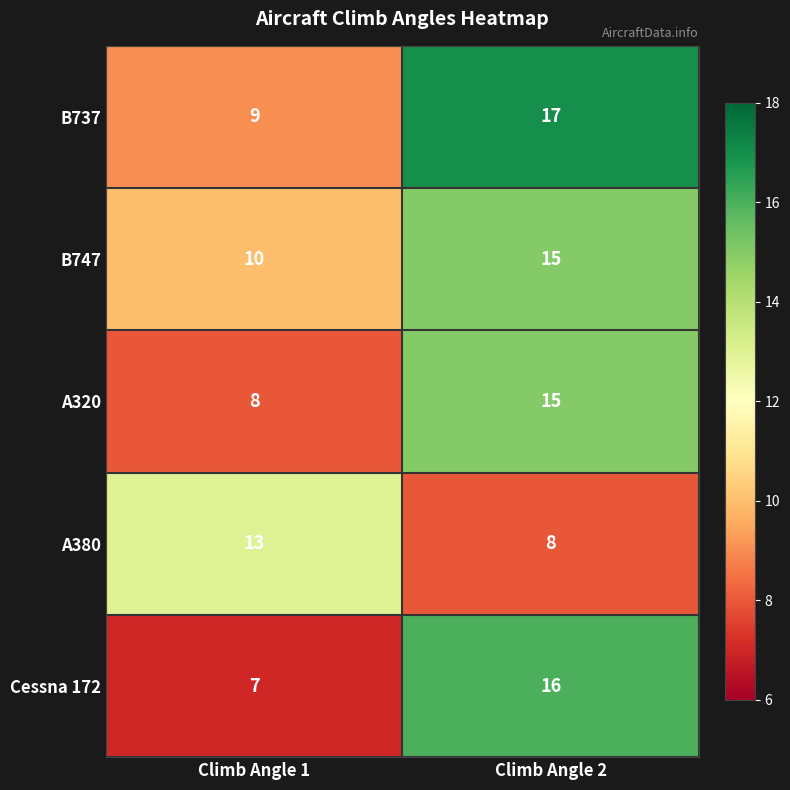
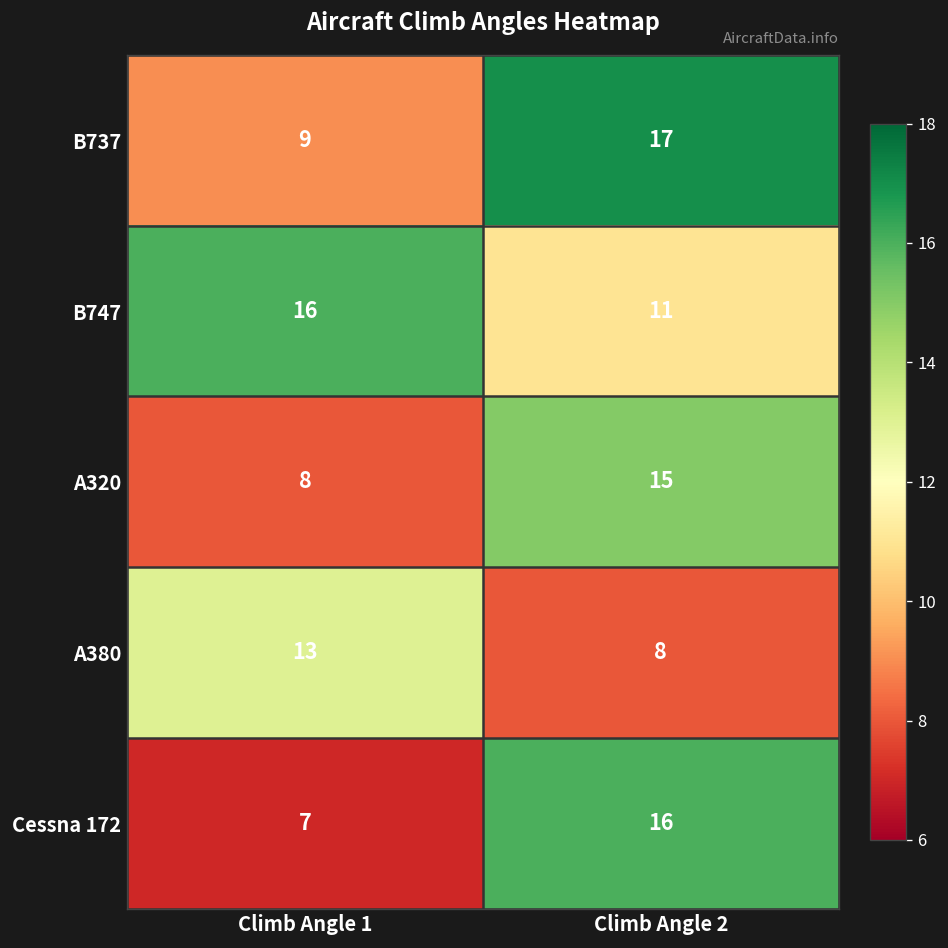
  {
    "B737": {
      "Climb Angle 1": 9,
      "Climb Angle 2": 17
    },
    "B747": {
-     "Climb Angle 1": 10,
-     "Climb Angle 2": 15
+     "Climb Angle 1": 16,
+     "Climb Angle 2": 11
    },
    "A320": {
      "Climb Angle 1": 8,
      "Climb Angle 2": 15
    },
    "A380": {
      "Climb Angle 1": 13,
      "Climb Angle 2": 8
    },
    "Cessna 172": {
      "Climb Angle 1": 7,
      "Climb Angle 2": 16
    }
  }
